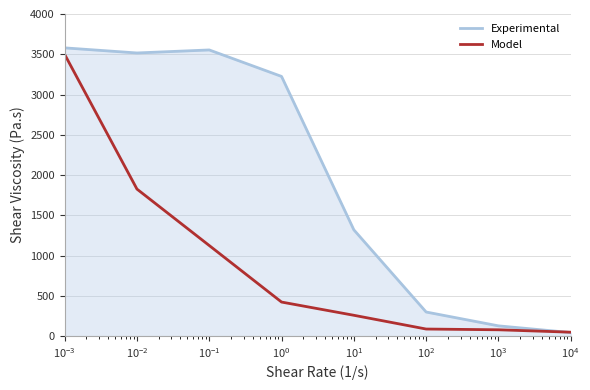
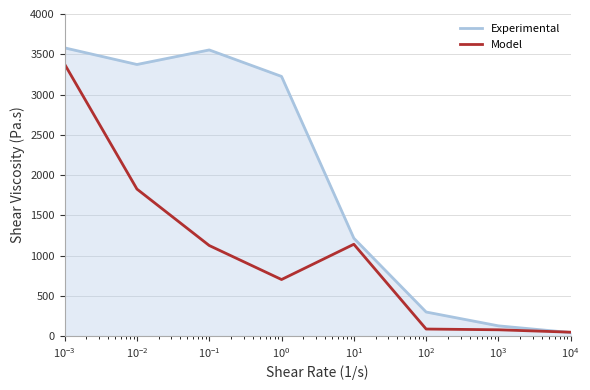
  {
    "Experimental": {
      "10^-3": 3600,
-     "10^-2": 3500,
+     "10^-2": 3400,
      "10^-1": 3600,
      "10^0": 3200,
-     "10^1": 1300,
+     "10^1": 1200,
      "10^2": 300,
      "10^3": 100
    },
    "Model": {
-     "10^-3": 3500,
+     "10^-3": 3400,
      "10^-2": 1800,
      "10^-1": 1100,
-     "10^0": 400,
-     "10^1": 300,
+     "10^0": 700,
+     "10^1": 1100,
      "10^2": 100,
      "10^3": 100
    }
  }
